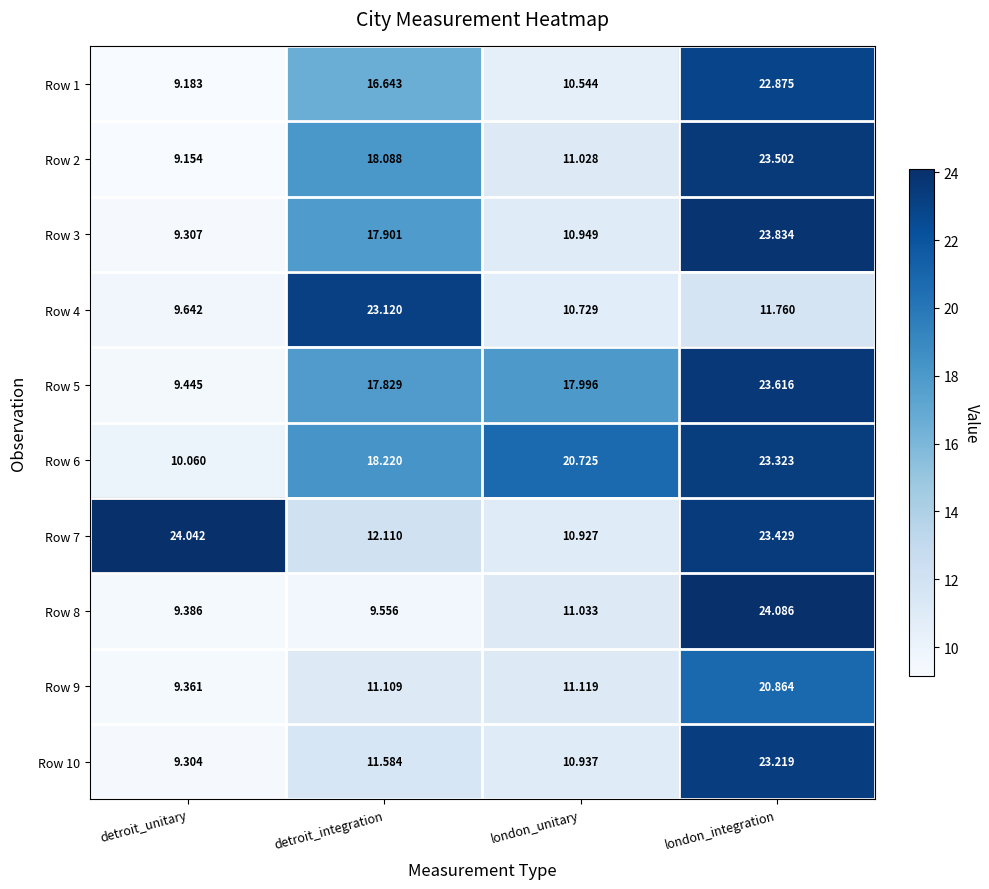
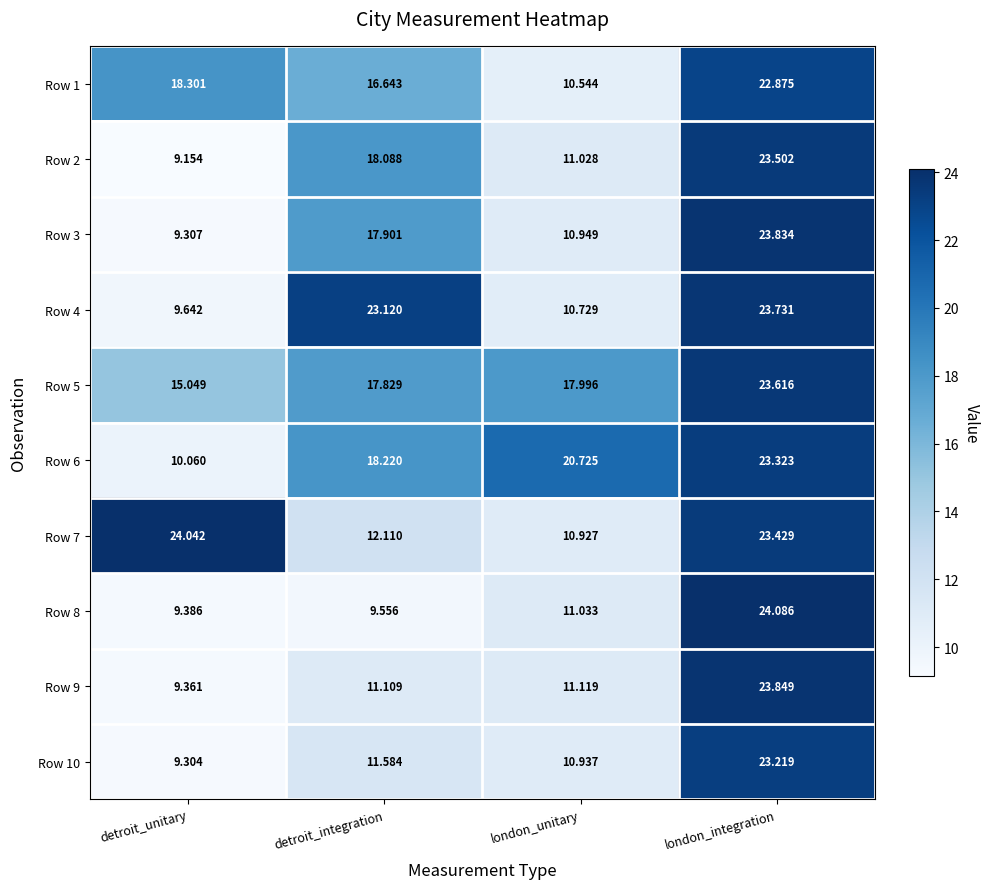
  {
    "Row 1": {
-     "detroit_unitary": 9.183,
+     "detroit_unitary": 18.301,
      "detroit_integration": 16.643,
      "london_unitary": 10.544,
      "london_integration": 22.875
    },
    "Row 2": {
      "detroit_unitary": 9.154,
      "detroit_integration": 18.088,
      "london_unitary": 11.028,
      "london_integration": 23.502
    },
    "Row 3": {
      "detroit_unitary": 9.307,
      "detroit_integration": 17.901,
      "london_unitary": 10.949,
      "london_integration": 23.834
    },
    "Row 4": {
      "detroit_unitary": 9.642,
      "detroit_integration": 23.120,
      "london_unitary": 10.729,
-     "london_integration": 11.760
+     "london_integration": 23.731
    },
    "Row 5": {
-     "detroit_unitary": 9.445,
+     "detroit_unitary": 15.049,
      "detroit_integration": 17.829,
      "london_unitary": 17.996,
      "london_integration": 23.616
    },
    "Row 6": {
      "detroit_unitary": 10.060,
      "detroit_integration": 18.220,
      "london_unitary": 20.725,
      "london_integration": 23.323
    },
    "Row 7": {
      "detroit_unitary": 24.042,
      "detroit_integration": 12.110,
      "london_unitary": 10.927,
      "london_integration": 23.429
    },
    "Row 8": {
      "detroit_unitary": 9.386,
      "detroit_integration": 9.556,
      "london_unitary": 11.033,
      "london_integration": 24.086
    },
    "Row 9": {
      "detroit_unitary": 9.361,
      "detroit_integration": 11.109,
      "london_unitary": 11.119,
-     "london_integration": 20.864
+     "london_integration": 23.849
    },
    "Row 10": {
      "detroit_unitary": 9.304,
      "detroit_integration": 11.584,
      "london_unitary": 10.937,
      "london_integration": 23.219
    }
  }
